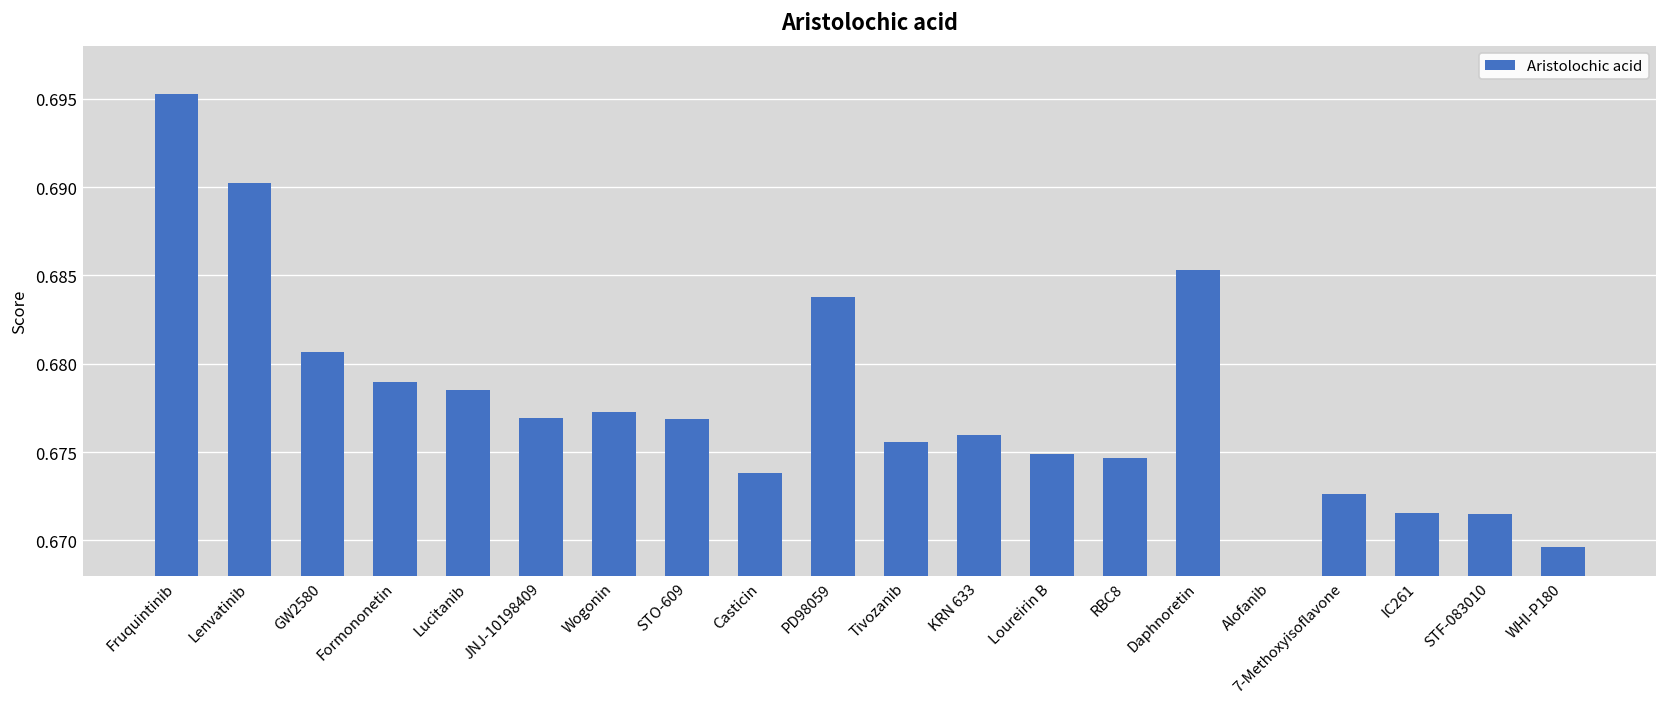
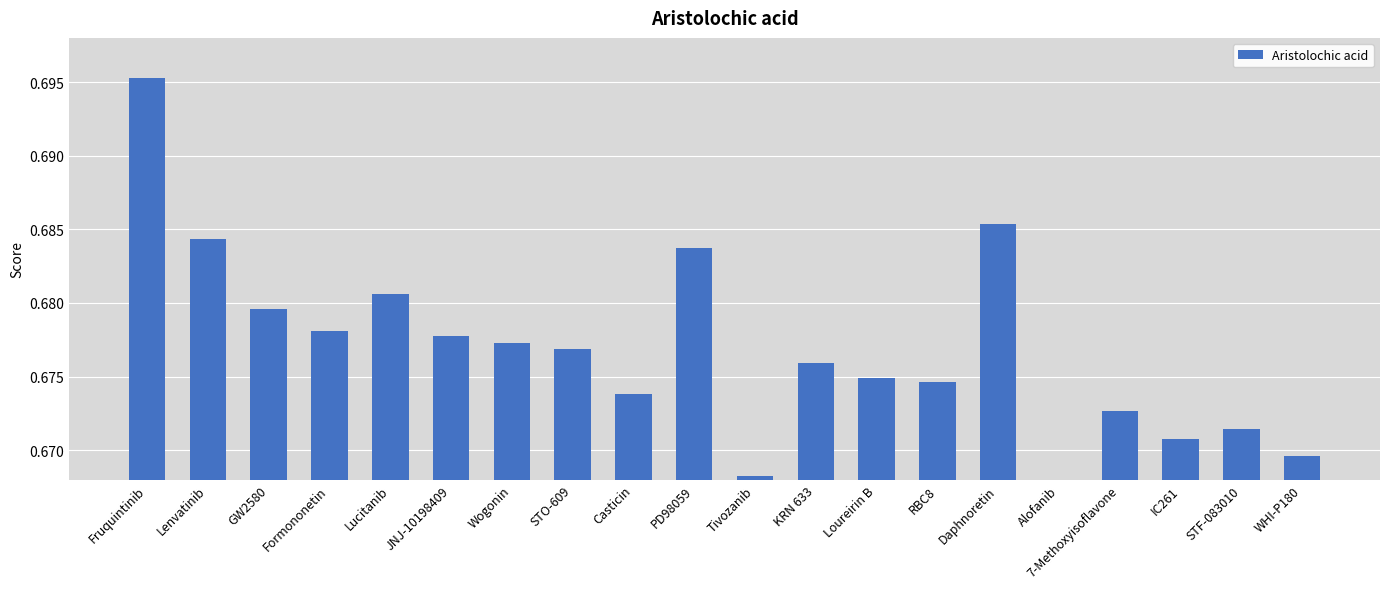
  {
    "Fruquintinib": 0.6953,
-   "Lenvatinib": 0.6902,
-   "GW2580": 0.6807,
-   "Formononetin": 0.6789,
-   "Lucitanib": 0.6785,
-   "JNJ-10198409": 0.6770,
+   "Lenvatinib": 0.6843,
+   "GW2580": 0.6796,
+   "Formononetin": 0.6781,
+   "Lucitanib": 0.6806,
+   "JNJ-10198409": 0.6777,
    "Wogonin": 0.6772,
    "STO-609": 0.6769,
    "Casticin": 0.6738,
    "PD98059": 0.6838,
-   "Tivozanib": 0.6756,
+   "Tivozanib": 0.6682,
    "KRN 633": 0.6759,
    "Loureirin B": 0.6749,
    "RBC8": 0.6747,
    "Daphnoretin": 0.6853,
    "7-Methoxyisoflavone": 0.6726,
-   "IC261": 0.6716,
+   "IC261": 0.6708,
    "STF-083010": 0.6715,
    "WHI-P180": 0.6696
  }
